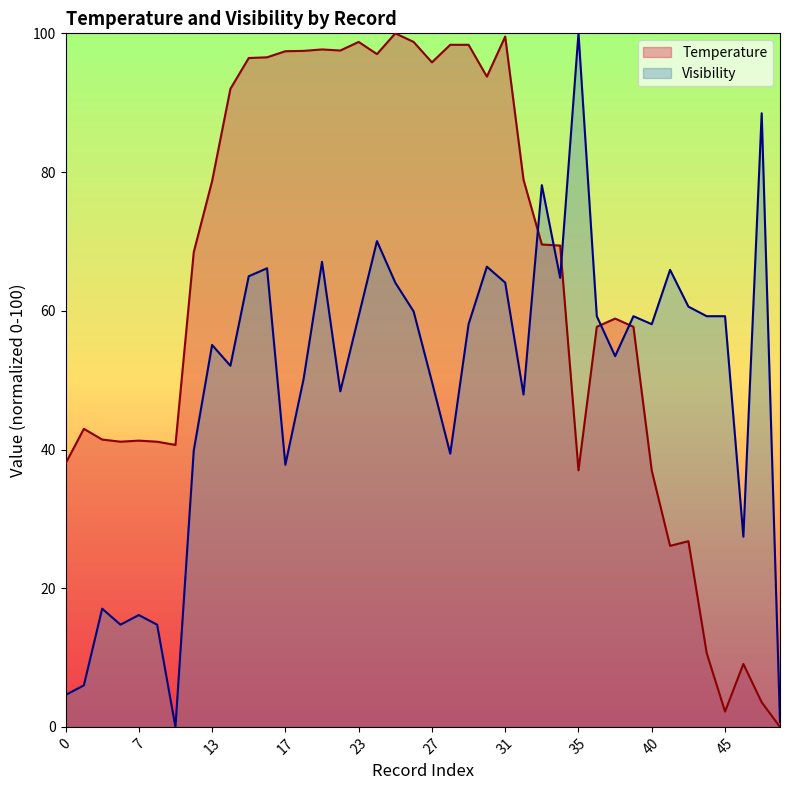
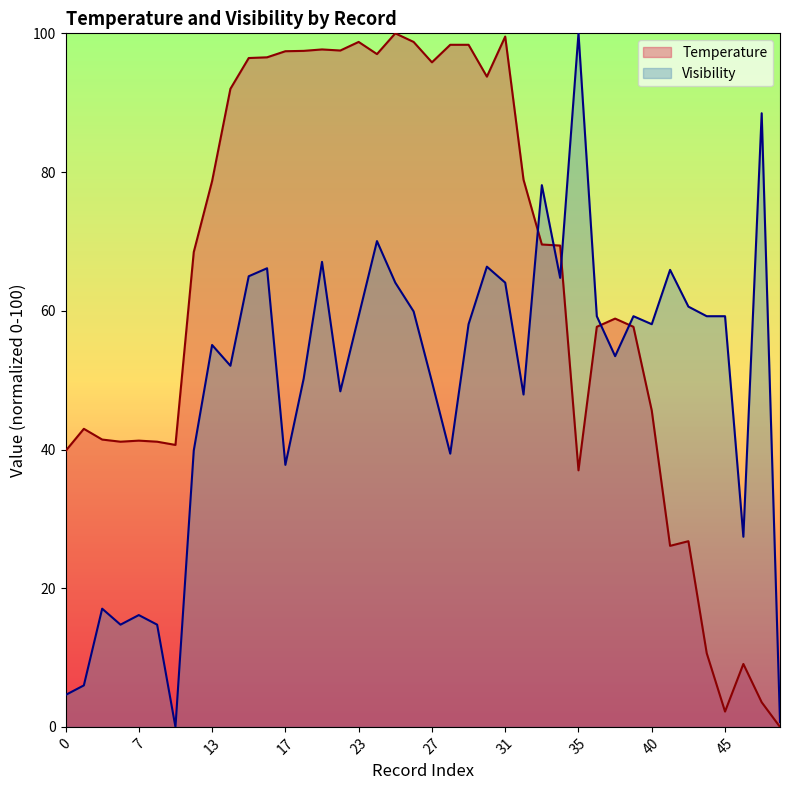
  {
    "Temperature": {
-     "0": 38,
-     "40": 37,
+     "0": 40,
+     "40": 46,
      "45": 2
    },
    "Visibility": {
      "0": 5,
      "40": 58,
      "45": 59
    }
  }
